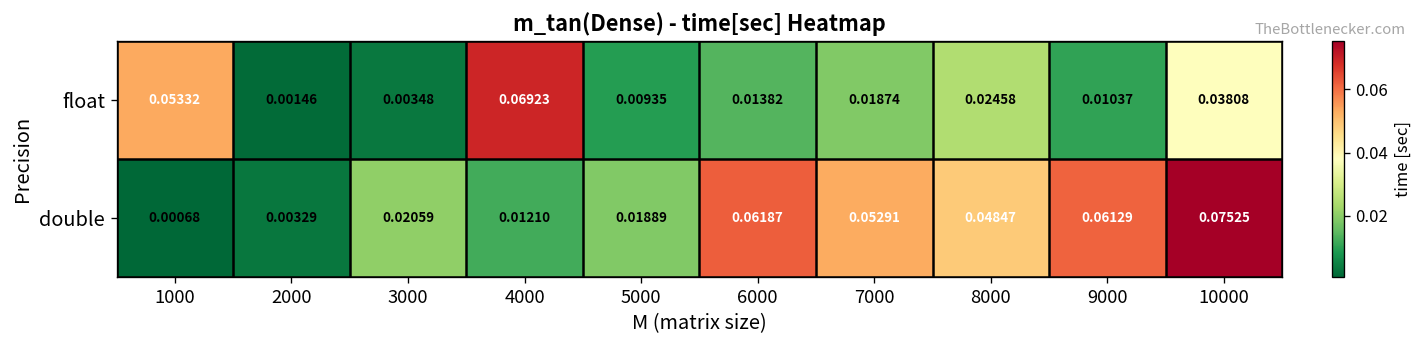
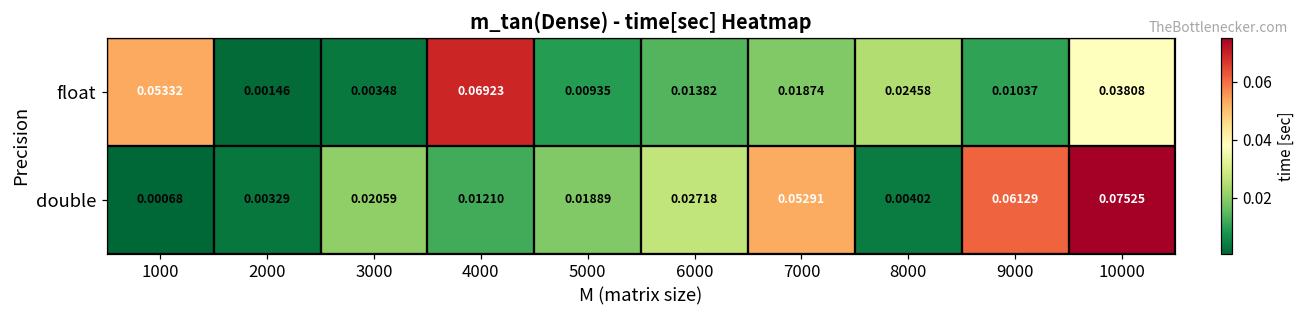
  {
    "float": {
      "1000": 0.05332,
      "2000": 0.00146,
      "3000": 0.00348,
      "4000": 0.06923,
      "5000": 0.00935,
      "6000": 0.01382,
      "7000": 0.01874,
      "8000": 0.02458,
      "9000": 0.01037,
      "10000": 0.03808
    },
    "double": {
      "1000": 0.00068,
      "2000": 0.00329,
      "3000": 0.02059,
      "4000": 0.01210,
      "5000": 0.01889,
-     "6000": 0.06187,
+     "6000": 0.02718,
      "7000": 0.05291,
-     "8000": 0.04847,
+     "8000": 0.00402,
      "9000": 0.06129,
      "10000": 0.07525
    }
  }
